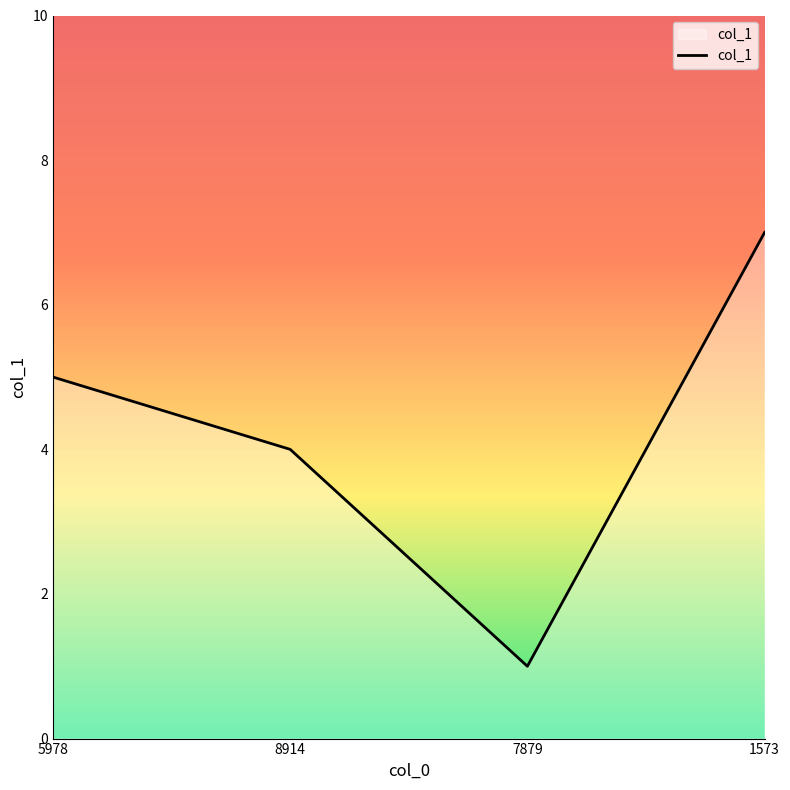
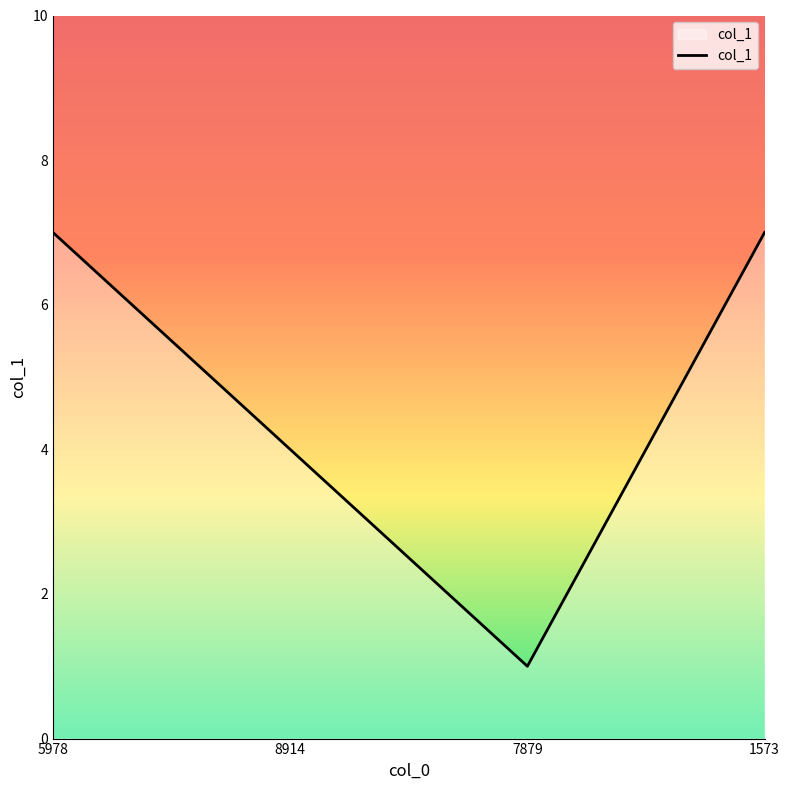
  {
-   "5978": 5,
+   "5978": 7,
    "8914": 4,
    "7879": 1,
    "1573": 7
  }
